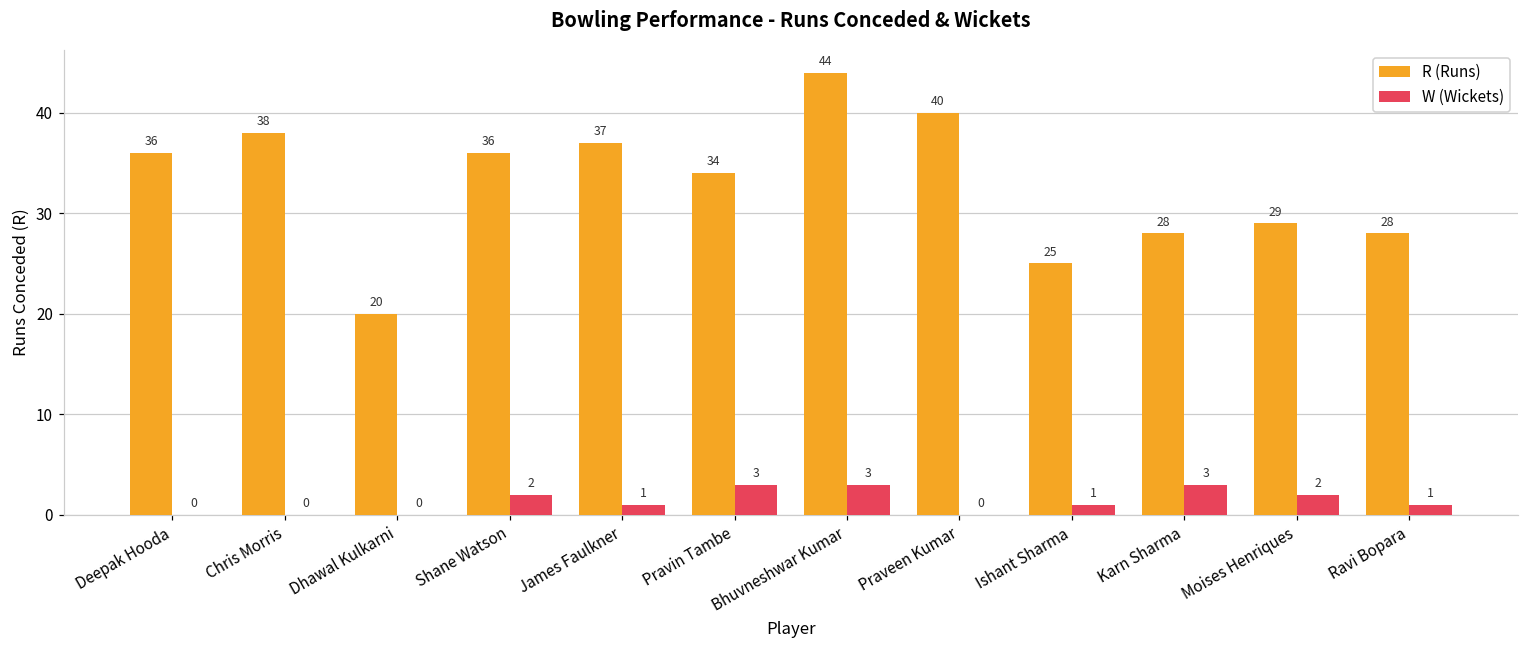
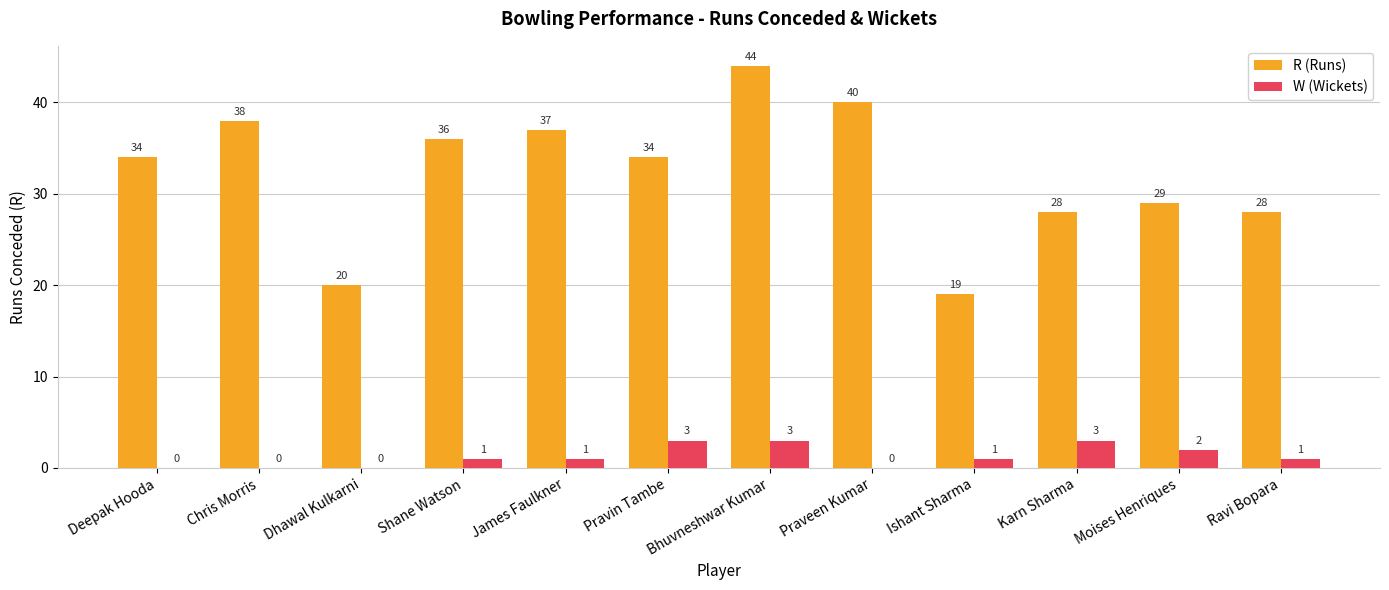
  {
    "R (Runs)": {
-     "Deepak Hooda": 36,
+     "Deepak Hooda": 34,
      "Chris Morris": 38,
      "Dhawal Kulkarni": 20,
      "Shane Watson": 36,
      "James Faulkner": 37,
      "Pravin Tambe": 34,
      "Bhuvneshwar Kumar": 44,
      "Praveen Kumar": 40,
-     "Ishant Sharma": 25,
+     "Ishant Sharma": 19,
      "Karn Sharma": 28,
      "Moises Henriques": 29,
      "Ravi Bopara": 28
    },
    "W (Wickets)": {
      "Deepak Hooda": 0,
      "Chris Morris": 0,
      "Dhawal Kulkarni": 0,
-     "Shane Watson": 2,
+     "Shane Watson": 1,
      "James Faulkner": 1,
      "Pravin Tambe": 3,
      "Bhuvneshwar Kumar": 3,
      "Praveen Kumar": 0,
      "Ishant Sharma": 1,
      "Karn Sharma": 3,
      "Moises Henriques": 2,
      "Ravi Bopara": 1
    }
  }
